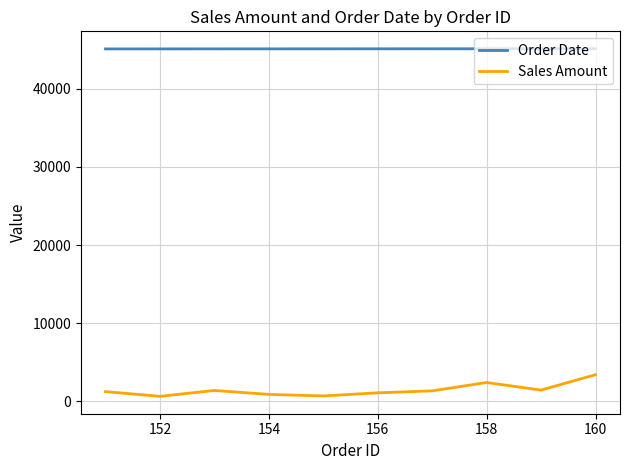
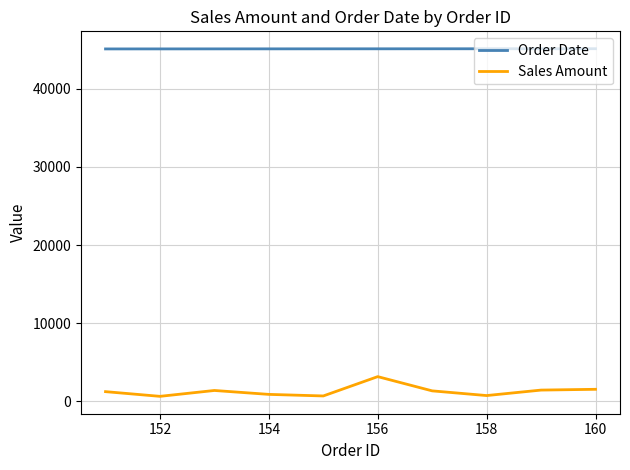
  {
    "Order Date": {
      "152": 45000,
      "154": 45000,
      "156": 45000
    },
    "Sales Amount": {
      "152": 1000,
      "154": 1000,
-     "156": 1000,
-     "158": 2000,
-     "160": 3000
+     "156": 3000,
+     "158": 1000,
+     "160": 2000
    }
  }
